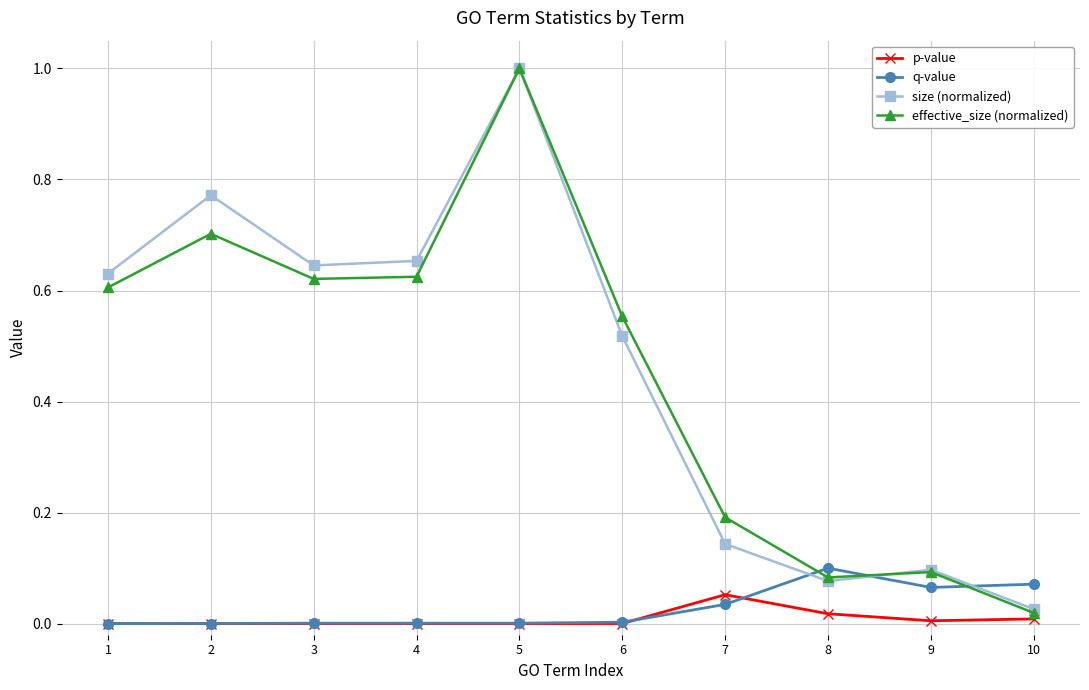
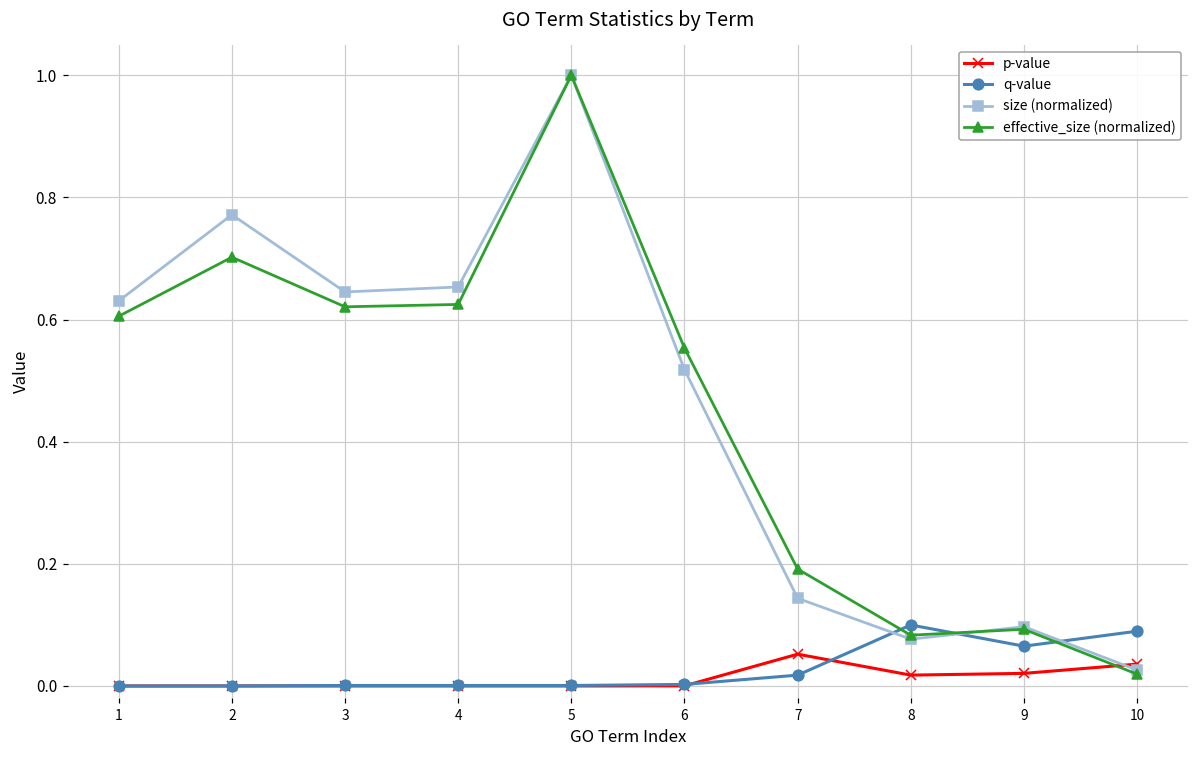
  {
    "p-value": {
      "7": 0.05,
      "8": 0.02,
-     "9": 0.01,
-     "10": 0.01
+     "9": 0.02,
+     "10": 0.04
    },
    "q-value": {
-     "7": 0.03,
+     "7": 0.02,
      "8": 0.10,
      "9": 0.07,
-     "10": 0.07
+     "10": 0.09
    },
    "size (normalized)": {
      "1": 0.63,
      "2": 0.77,
      "3": 0.65,
      "4": 0.65,
      "6": 0.52,
      "7": 0.14,
      "8": 0.08,
      "10": 0.03
    },
    "effective_size (normalized)": {
      "1": 0.61,
      "2": 0.70,
      "3": 0.62,
      "4": 0.62,
      "6": 0.55,
      "7": 0.19,
      "8": 0.08,
      "10": 0.02
    }
  }
